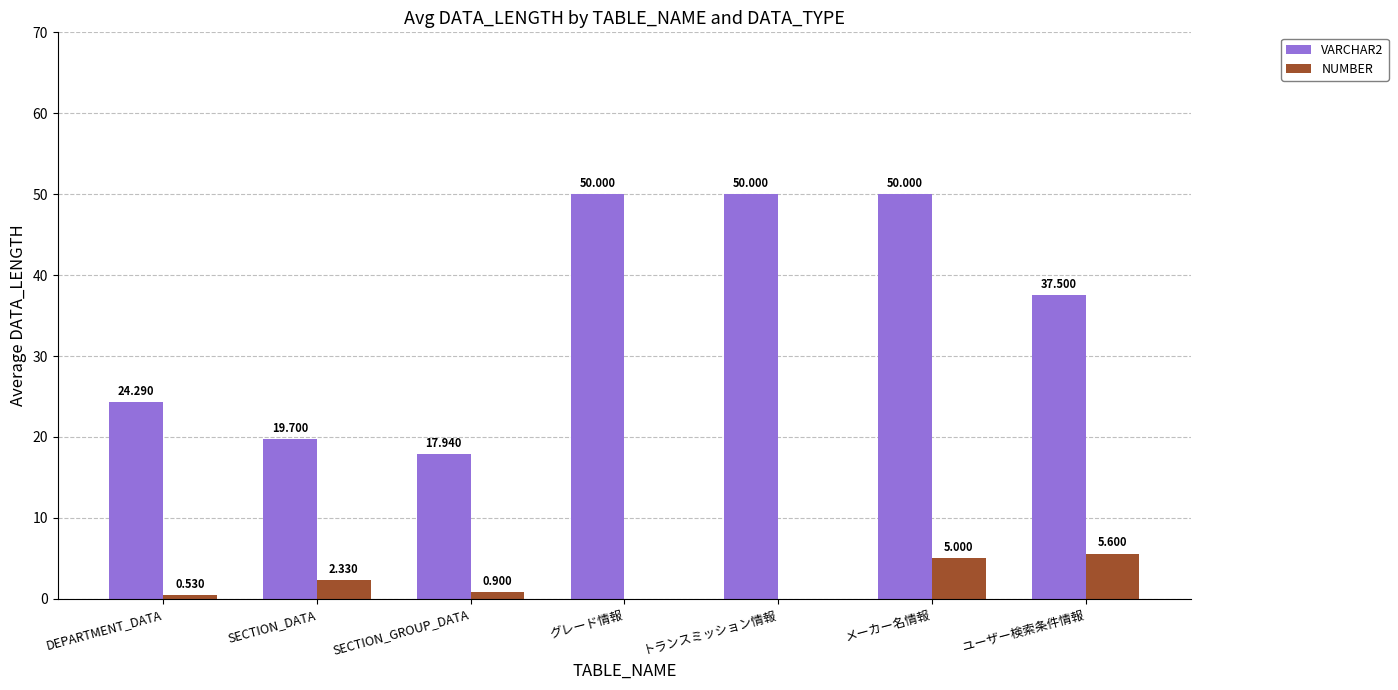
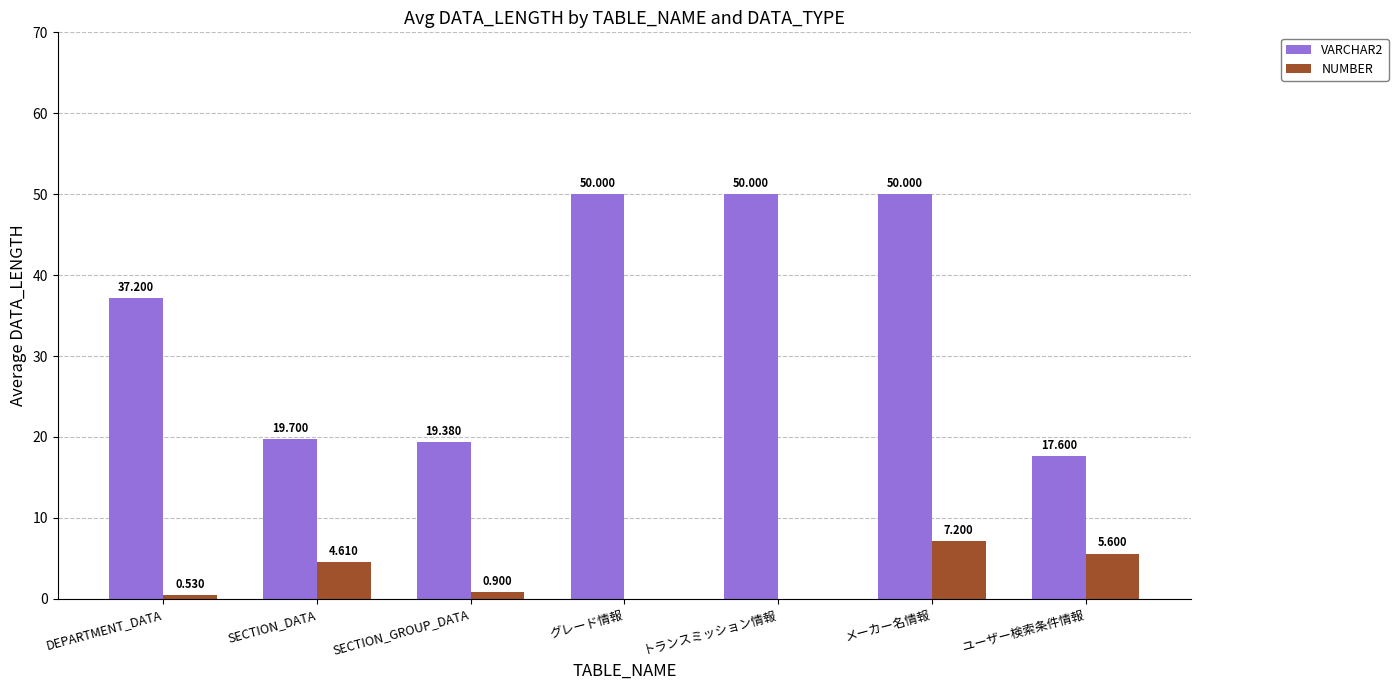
  {
    "VARCHAR2": {
-     "DEPARTMENT_DATA": 24.290,
+     "DEPARTMENT_DATA": 37.200,
      "SECTION_DATA": 19.700,
-     "SECTION_GROUP_DATA": 17.940,
+     "SECTION_GROUP_DATA": 19.380,
      "グレード情報": 50.000,
      "トランスミッション情報": 50.000,
      "メーカー名情報": 50.000,
-     "ユーザー検索条件情報": 37.500
+     "ユーザー検索条件情報": 17.600
    },
    "NUMBER": {
      "DEPARTMENT_DATA": 0.530,
-     "SECTION_DATA": 2.330,
+     "SECTION_DATA": 4.610,
      "SECTION_GROUP_DATA": 0.900,
-     "メーカー名情報": 5.000,
+     "メーカー名情報": 7.200,
      "ユーザー検索条件情報": 5.600
    }
  }
